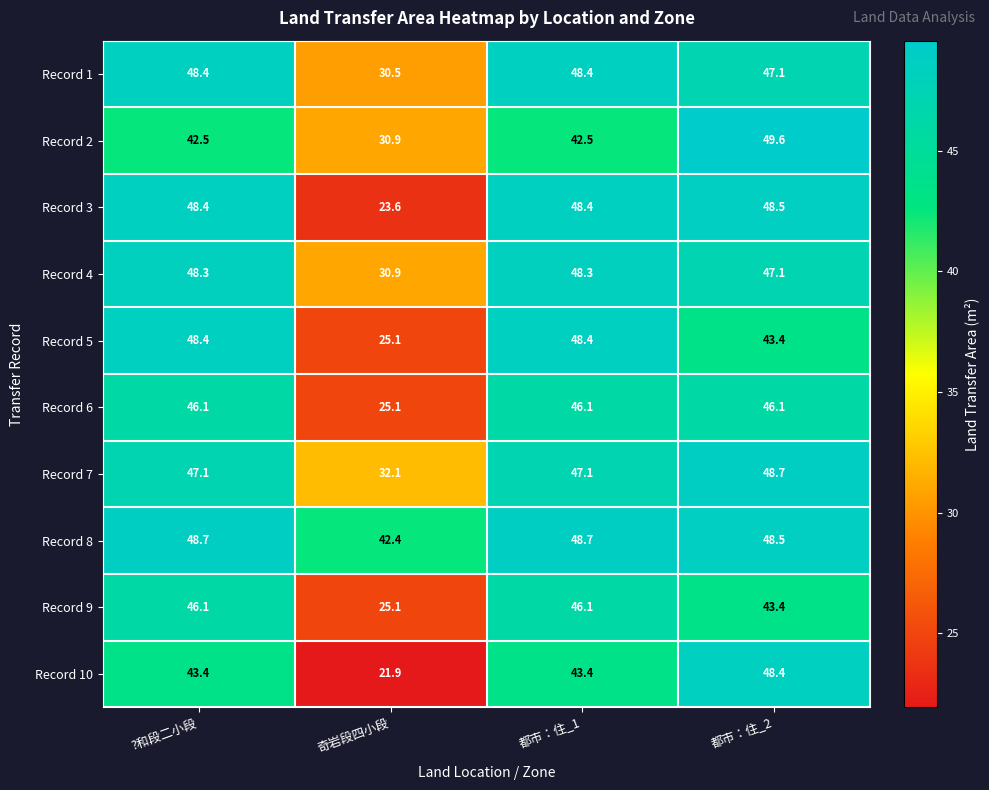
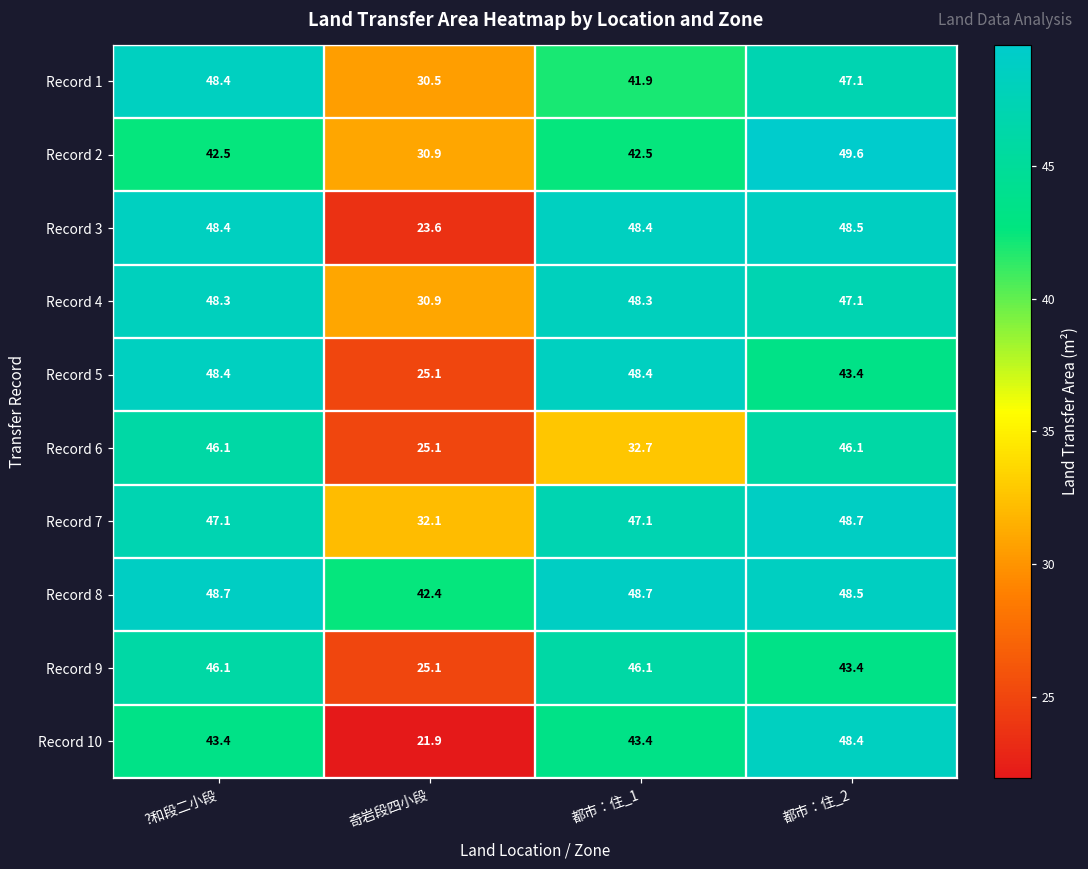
  {
    "Record 1": {
      "?和段二小段": 48.4,
      "奇岩段四小段": 30.5,
-     "都市：住_1": 48.4,
+     "都市：住_1": 41.9,
      "都市：住_2": 47.1
    },
    "Record 2": {
      "?和段二小段": 42.5,
      "奇岩段四小段": 30.9,
      "都市：住_1": 42.5,
      "都市：住_2": 49.6
    },
    "Record 3": {
      "?和段二小段": 48.4,
      "奇岩段四小段": 23.6,
      "都市：住_1": 48.4,
      "都市：住_2": 48.5
    },
    "Record 4": {
      "?和段二小段": 48.3,
      "奇岩段四小段": 30.9,
      "都市：住_1": 48.3,
      "都市：住_2": 47.1
    },
    "Record 5": {
      "?和段二小段": 48.4,
      "奇岩段四小段": 25.1,
      "都市：住_1": 48.4,
      "都市：住_2": 43.4
    },
    "Record 6": {
      "?和段二小段": 46.1,
      "奇岩段四小段": 25.1,
-     "都市：住_1": 46.1,
+     "都市：住_1": 32.7,
      "都市：住_2": 46.1
    },
    "Record 7": {
      "?和段二小段": 47.1,
      "奇岩段四小段": 32.1,
      "都市：住_1": 47.1,
      "都市：住_2": 48.7
    },
    "Record 8": {
      "?和段二小段": 48.7,
      "奇岩段四小段": 42.4,
      "都市：住_1": 48.7,
      "都市：住_2": 48.5
    },
    "Record 9": {
      "?和段二小段": 46.1,
      "奇岩段四小段": 25.1,
      "都市：住_1": 46.1,
      "都市：住_2": 43.4
    },
    "Record 10": {
      "?和段二小段": 43.4,
      "奇岩段四小段": 21.9,
      "都市：住_1": 43.4,
      "都市：住_2": 48.4
    }
  }
